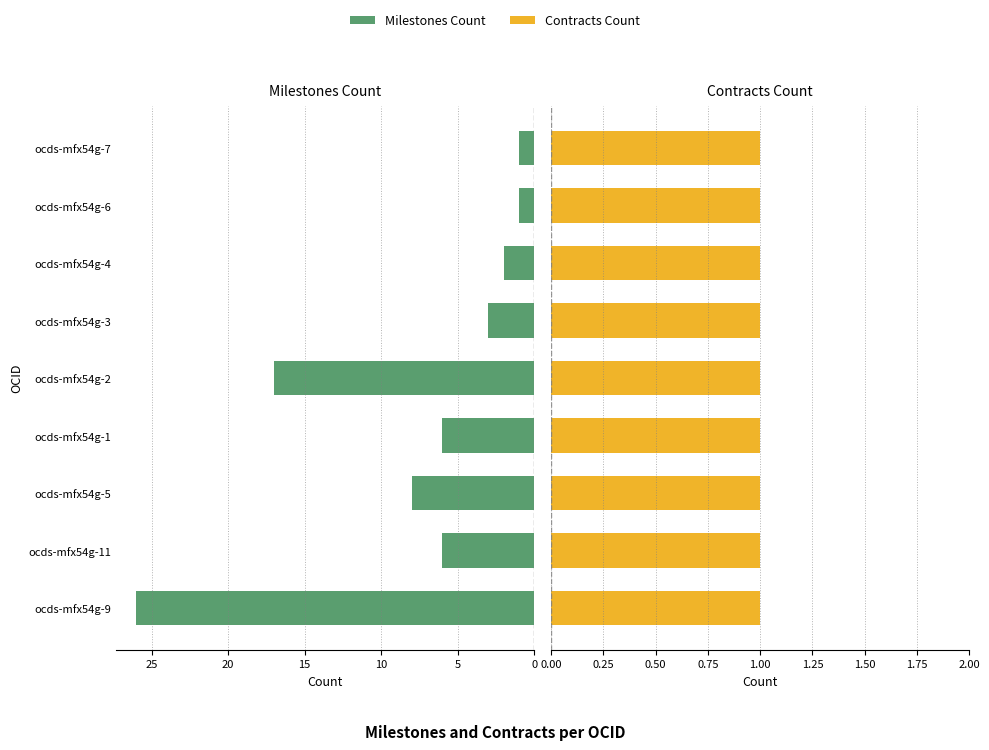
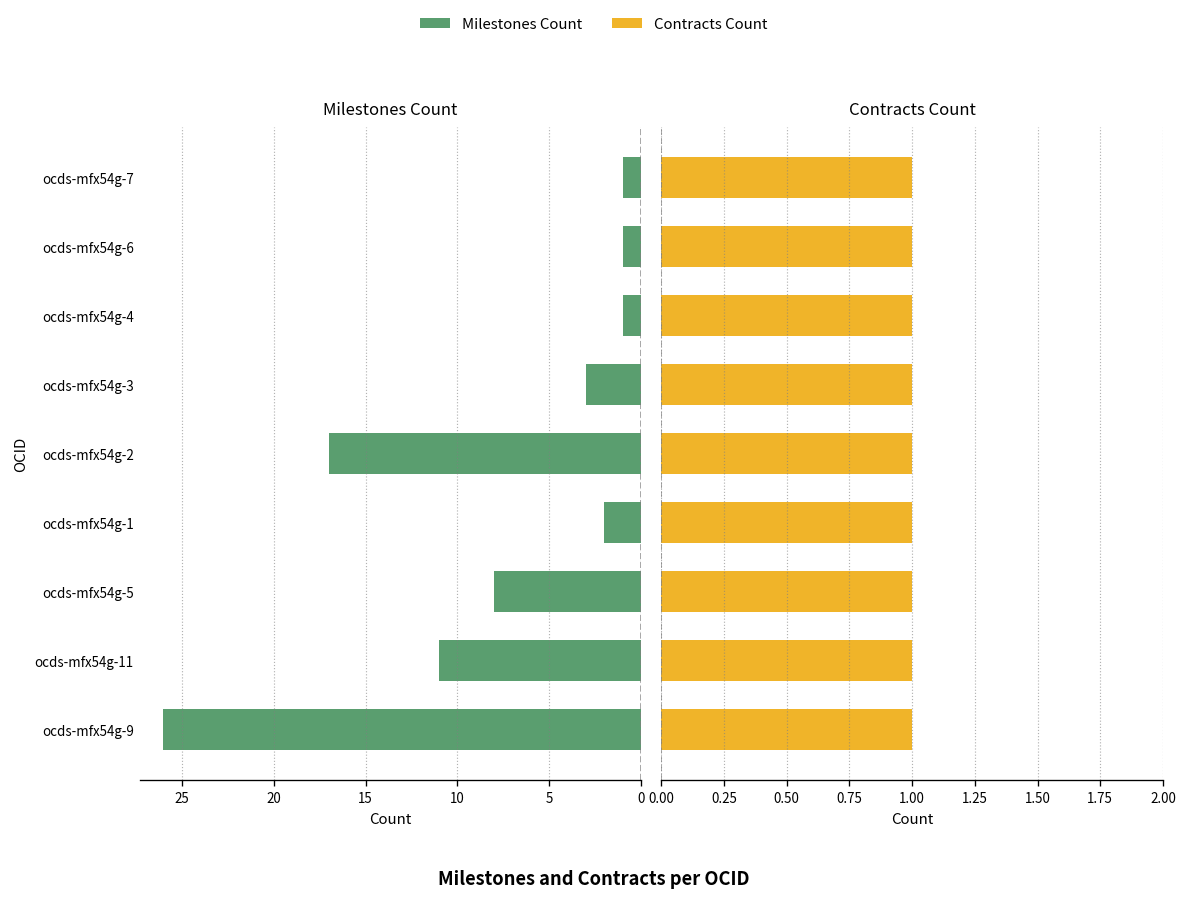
  {
    "Milestones Count": {
      "ocds-mfx54g-7": 1,
      "ocds-mfx54g-6": 1,
-     "ocds-mfx54g-4": 2,
+     "ocds-mfx54g-4": 1,
      "ocds-mfx54g-3": 3,
      "ocds-mfx54g-2": 17,
-     "ocds-mfx54g-1": 6,
+     "ocds-mfx54g-1": 2,
      "ocds-mfx54g-5": 8,
-     "ocds-mfx54g-11": 6,
+     "ocds-mfx54g-11": 11,
      "ocds-mfx54g-9": 26
    }
  }
